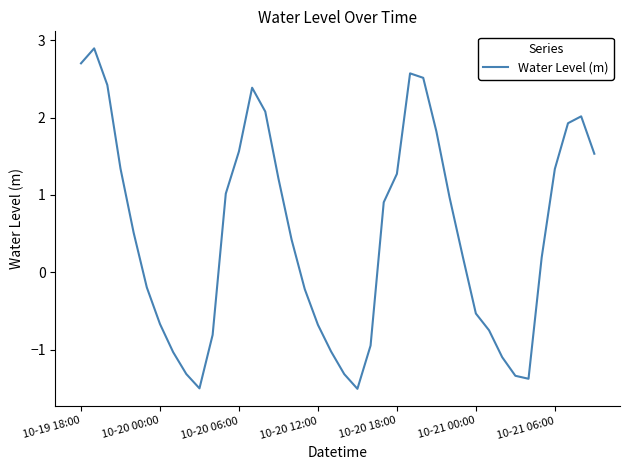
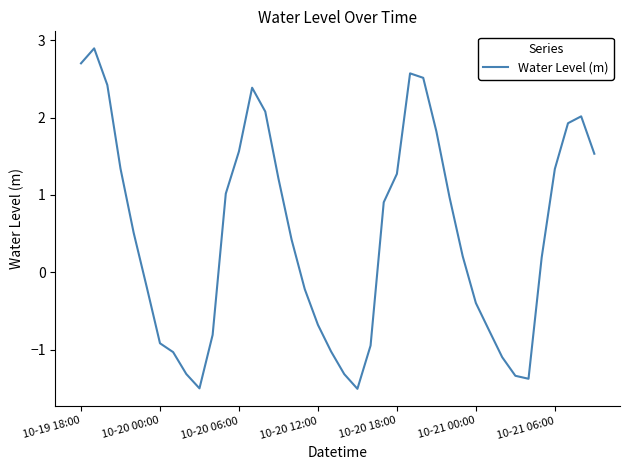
  {
    "10-19 18:00": 2.7,
-   "10-20 00:00": -0.7,
+   "10-20 00:00": -0.9,
    "10-20 06:00": 1.6,
    "10-20 12:00": -0.7,
    "10-20 18:00": 1.3,
-   "10-21 00:00": -0.5,
+   "10-21 00:00": -0.4,
    "10-21 06:00": 1.3
  }
